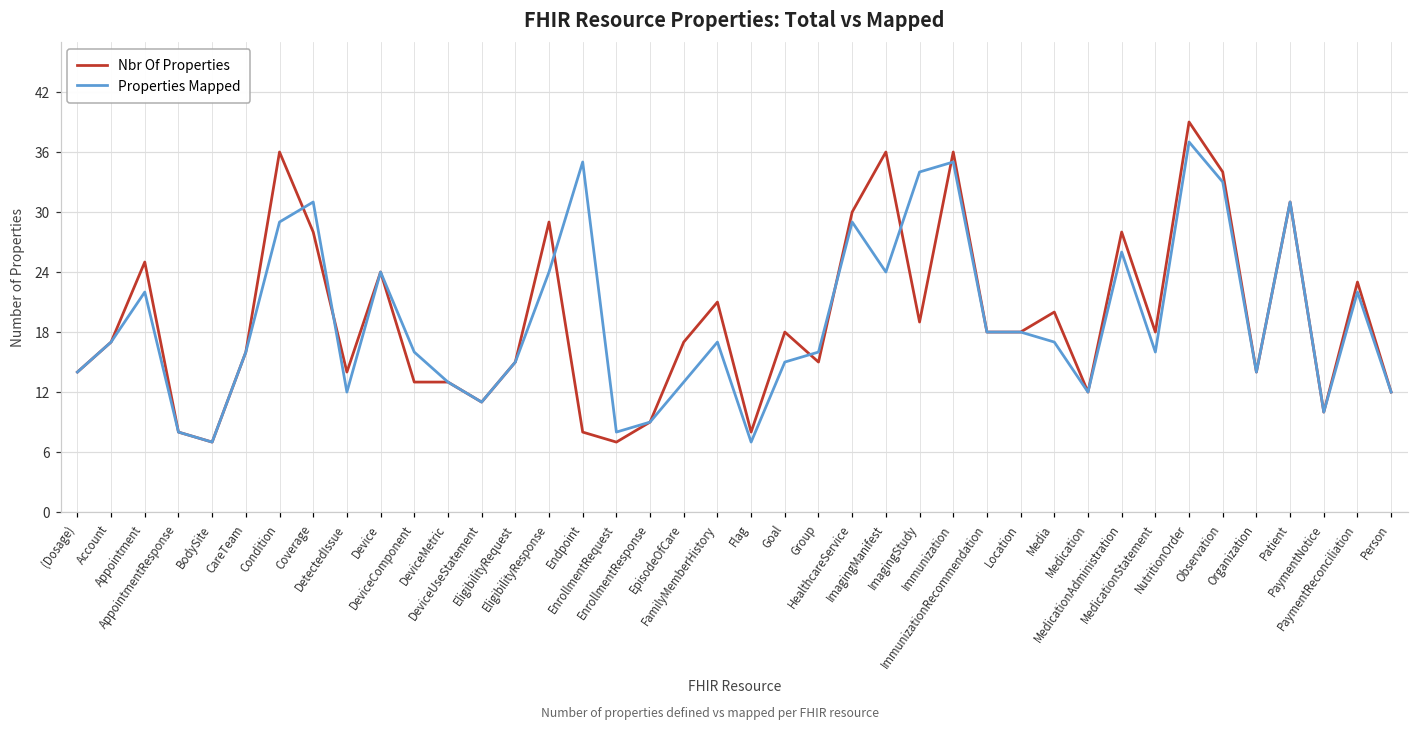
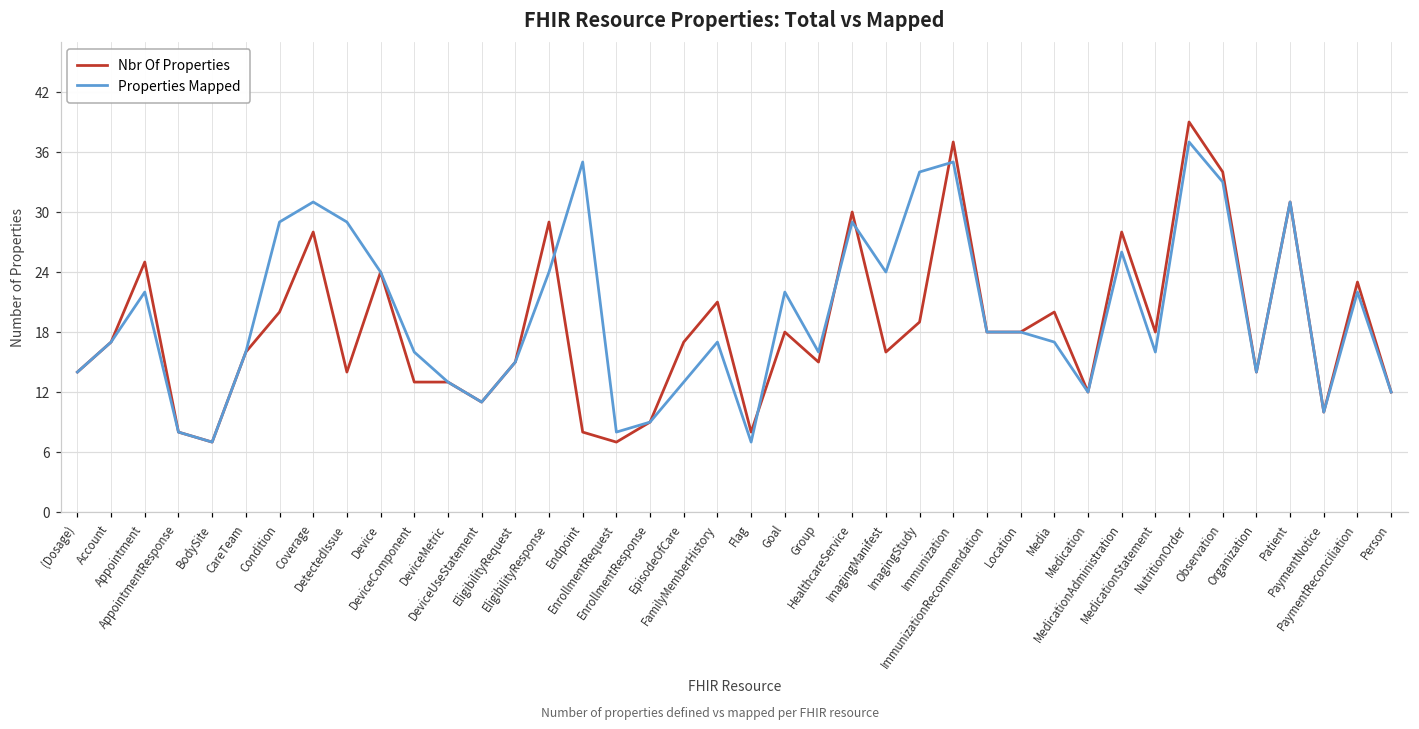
  {
    "Nbr Of Properties": {
      "Appointment": 25,
-     "Condition": 36,
+     "Condition": 20,
      "Coverage": 28,
      "DetectedIssue": 14,
      "DeviceComponent": 13,
      "EligibilityResponse": 29,
      "Endpoint": 8,
      "EnrollmentRequest": 7,
      "EpisodeOfCare": 17,
      "FamilyMemberHistory": 21,
      "Flag": 8,
      "Goal": 18,
      "Group": 15,
      "HealthcareService": 30,
-     "ImagingManifest": 36,
+     "ImagingManifest": 16,
      "ImagingStudy": 19,
-     "Immunization": 36,
+     "Immunization": 37,
      "Media": 20,
      "MedicationAdministration": 28,
      "MedicationStatement": 18,
      "NutritionOrder": 39,
      "Observation": 34,
      "PaymentReconciliation": 23
    },
    "Properties Mapped": {
      "Appointment": 22,
      "Condition": 29,
      "Coverage": 31,
-     "DetectedIssue": 12,
+     "DetectedIssue": 29,
      "DeviceComponent": 16,
      "EligibilityResponse": 24,
      "Endpoint": 35,
      "EnrollmentRequest": 8,
      "EpisodeOfCare": 13,
      "FamilyMemberHistory": 17,
      "Flag": 7,
-     "Goal": 15,
+     "Goal": 22,
      "Group": 16,
      "HealthcareService": 29,
      "ImagingManifest": 24,
      "ImagingStudy": 34,
      "Immunization": 35,
      "Media": 17,
      "MedicationAdministration": 26,
      "MedicationStatement": 16,
      "NutritionOrder": 37,
      "Observation": 33,
      "PaymentReconciliation": 22
    }
  }
